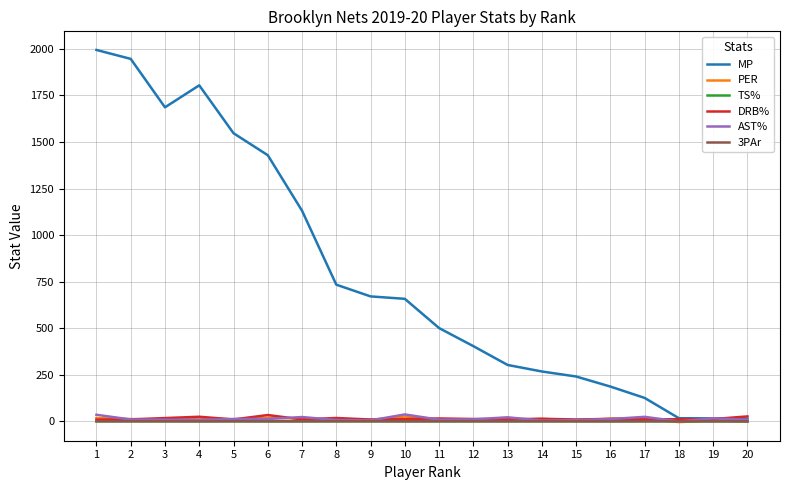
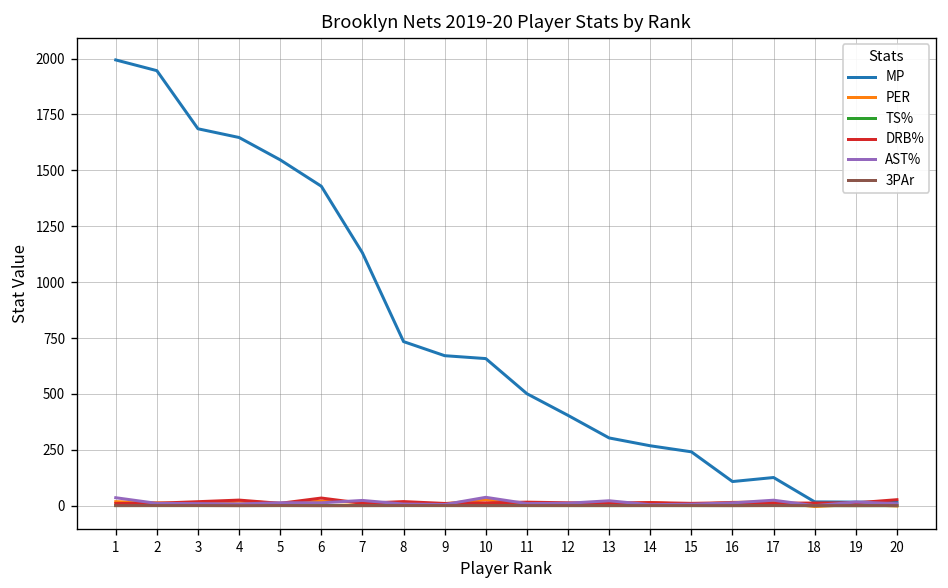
  {
    "MP": {
      "1": 1990,
      "2": 1950,
      "3": 1690,
-     "4": 1800,
+     "4": 1650,
      "5": 1550,
      "6": 1430,
      "7": 1130,
      "8": 730,
      "9": 670,
      "10": 660,
      "11": 500,
      "12": 400,
      "13": 300,
      "14": 270,
      "15": 240,
-     "16": 190,
+     "16": 110,
      "17": 130
    },
    "DRB%": {
      "6": 30
    },
    "AST%": {
      "1": 40
    }
  }
